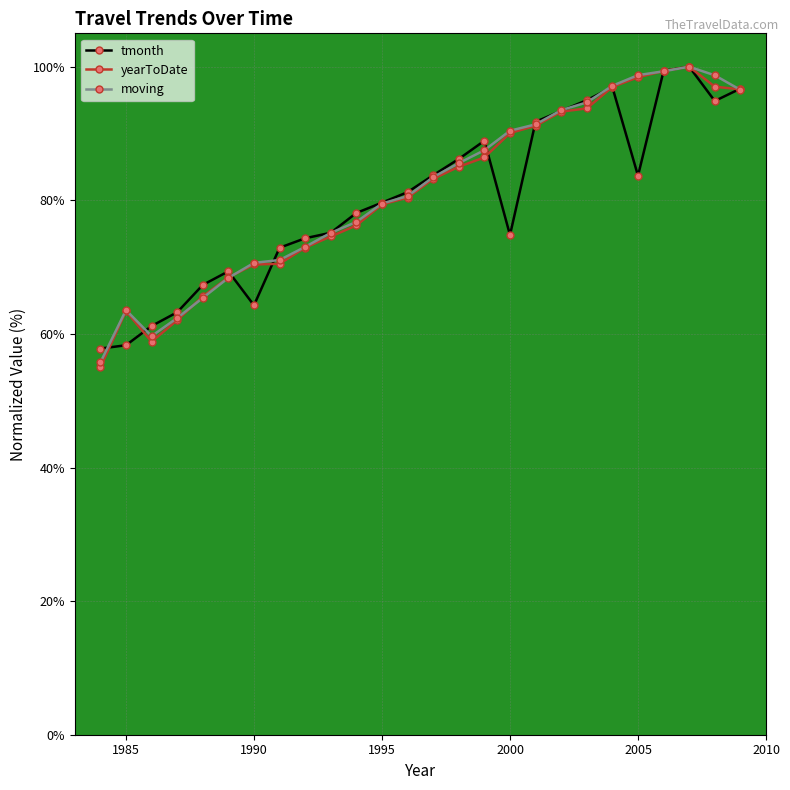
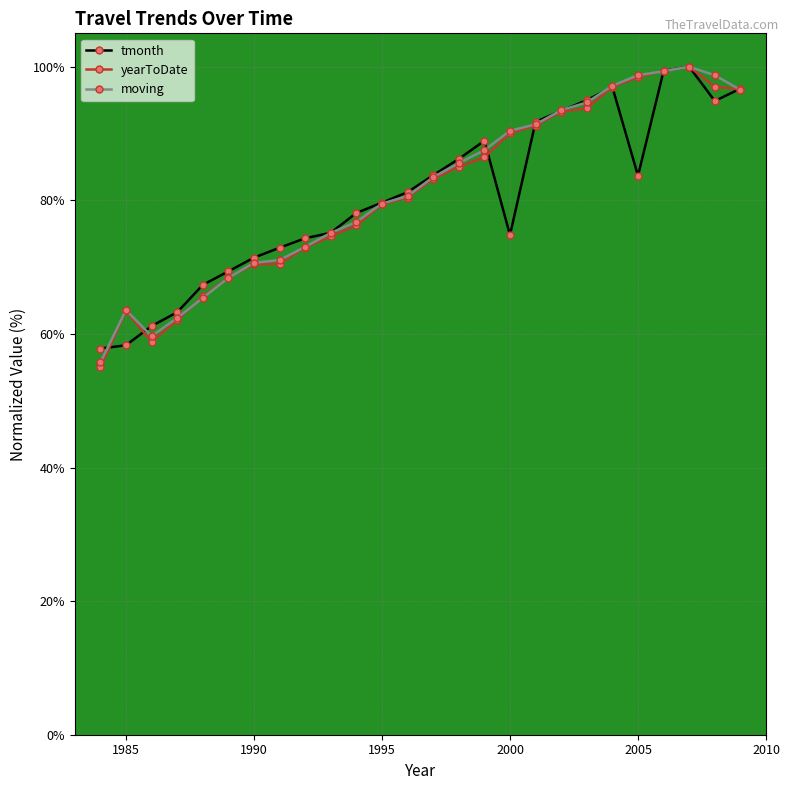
  {
    "tmonth": {
      "1985": "58%",
-     "1990": "64%",
+     "1990": "71%",
      "2000": "75%",
      "2005": "84%"
    }
  }
